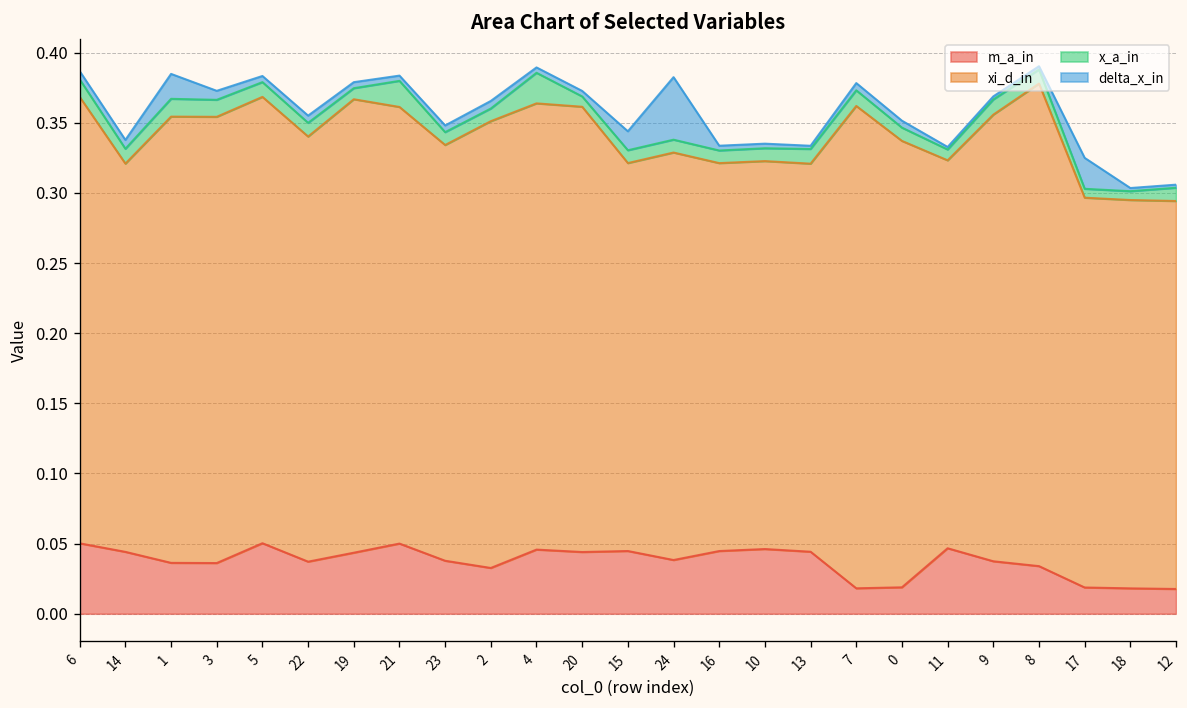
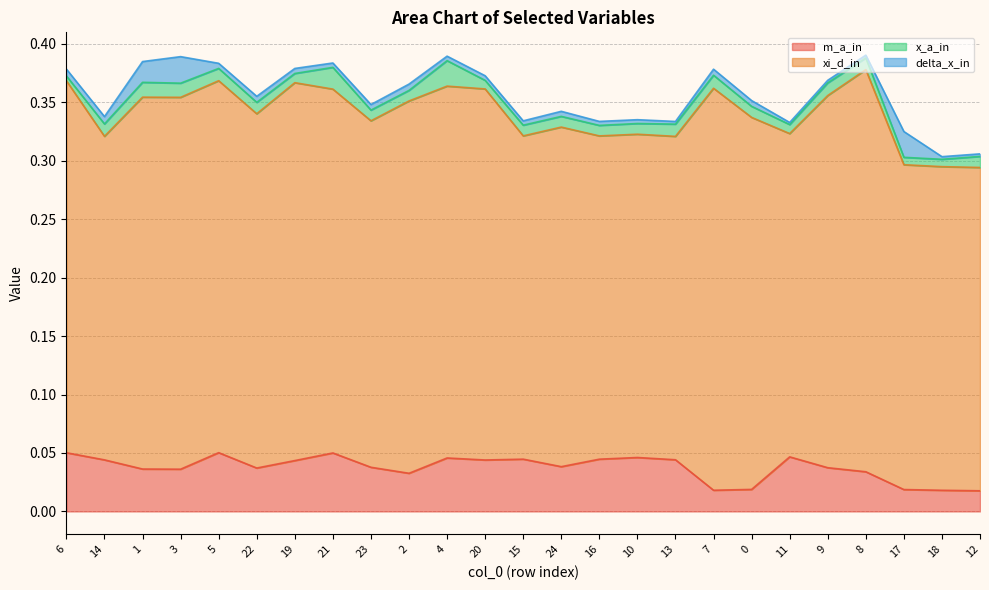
  {
    "x_a_in": {
-     "6": 0.012,
+     "6": 0.004,
      "14": 0.011,
      "1": 0.013,
      "3": 0.012,
      "5": 0.011,
      "22": 0.010,
      "19": 0.008,
      "21": 0.019,
      "23": 0.009,
      "2": 0.009,
      "4": 0.022,
      "20": 0.007,
      "15": 0.009,
      "24": 0.009,
      "16": 0.009,
      "10": 0.009,
      "13": 0.010,
      "7": 0.011,
      "0": 0.009,
      "9": 0.011,
      "17": 0.006,
      "18": 0.006
    },
    "delta_x_in": {
      "6": 0.006,
      "14": 0.006,
      "1": 0.018,
-     "3": 0.006,
+     "3": 0.023,
      "5": 0.004,
      "22": 0.005,
      "19": 0.004,
      "21": 0.004,
      "23": 0.005,
      "2": 0.005,
      "4": 0.004,
      "20": 0.004,
-     "15": 0.014,
-     "24": 0.045,
+     "15": 0.004,
+     "24": 0.004,
      "16": 0.003,
      "10": 0.003,
      "13": 0.002,
      "7": 0.005,
      "0": 0.005,
      "9": 0.002,
      "17": 0.022,
      "18": 0.002
    }
  }
